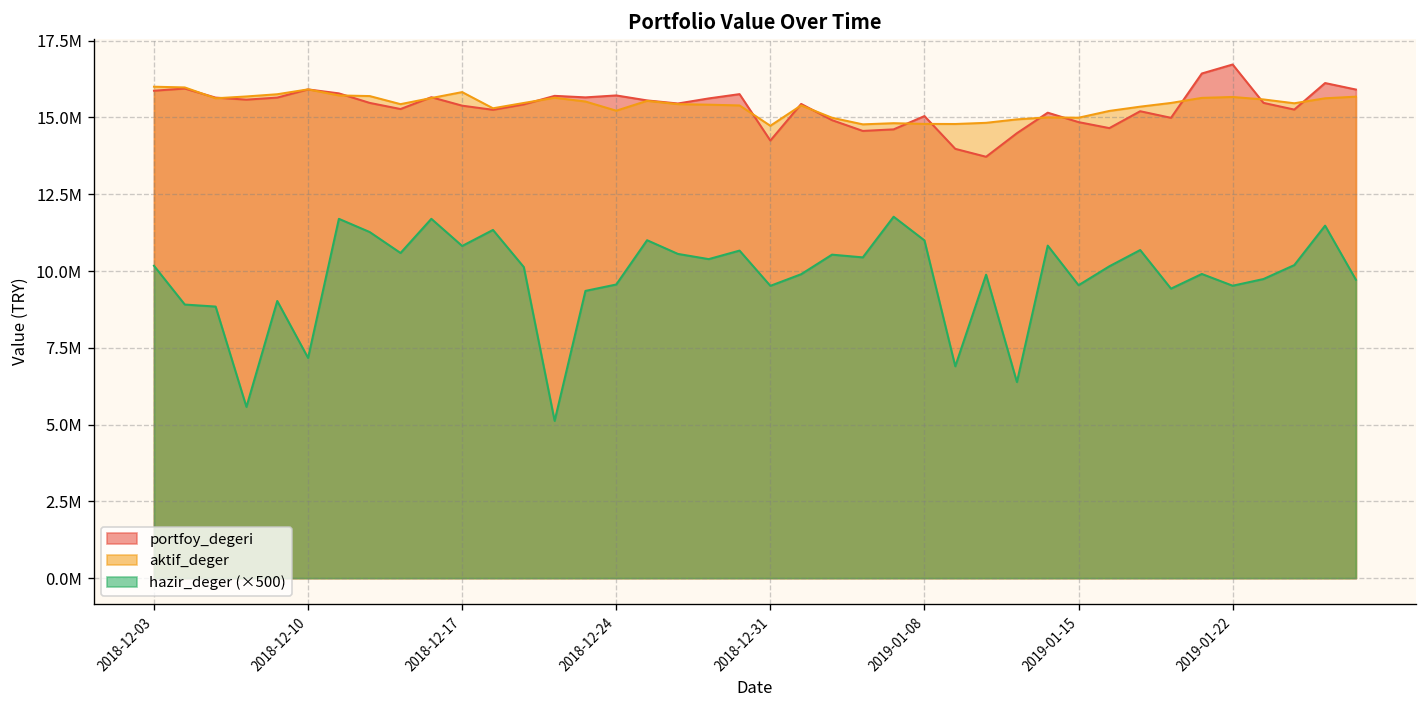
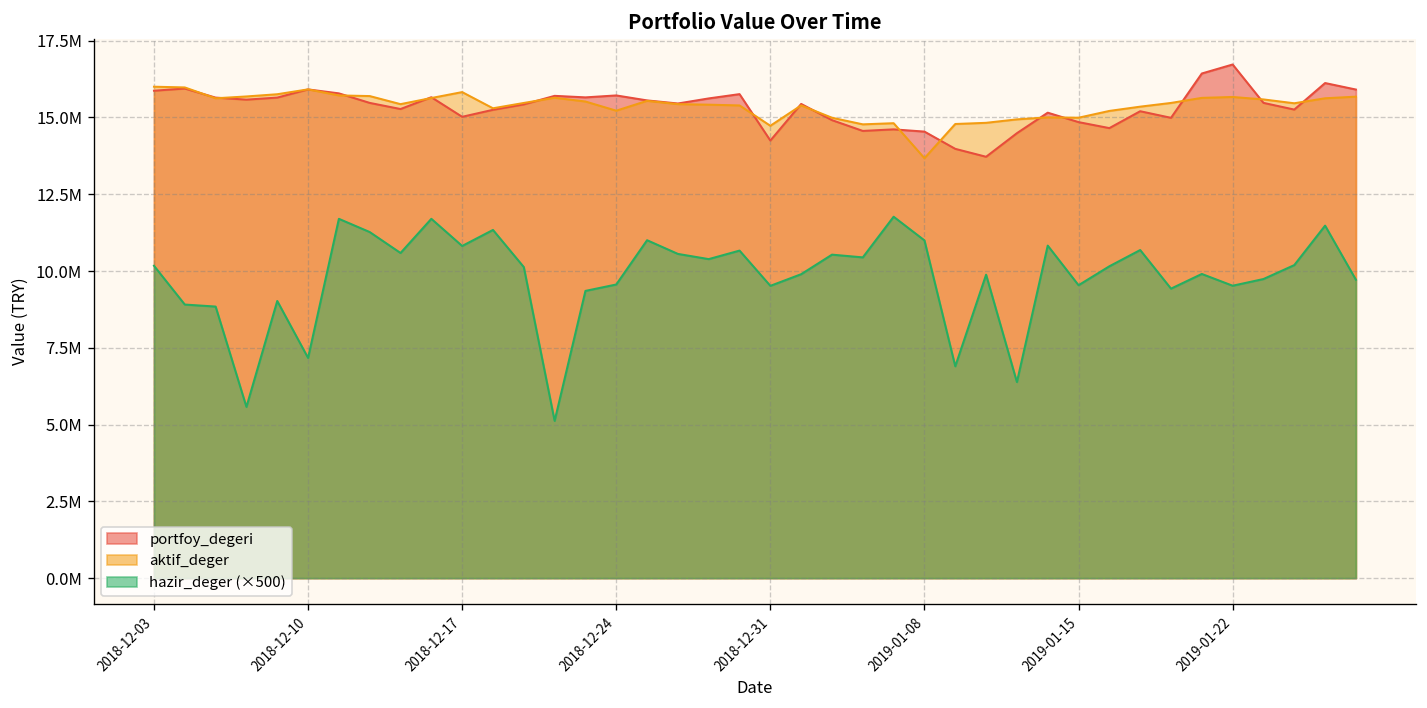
  {
    "portfoy_degeri": {
      "2018-12-03": 15900000,
-     "2018-12-17": 15400000,
+     "2018-12-17": 15000000,
      "2018-12-24": 15700000,
      "2018-12-31": 14200000,
-     "2019-01-08": 15000000,
+     "2019-01-08": 14500000,
      "2019-01-15": 14800000,
      "2019-01-22": 16700000
    },
    "aktif_deger": {
      "2018-12-03": 16000000,
      "2018-12-17": 15800000,
      "2018-12-24": 15200000,
      "2018-12-31": 14700000,
-     "2019-01-08": 14800000,
+     "2019-01-08": 13700000,
      "2019-01-15": 15000000,
      "2019-01-22": 15700000
    }
  }
